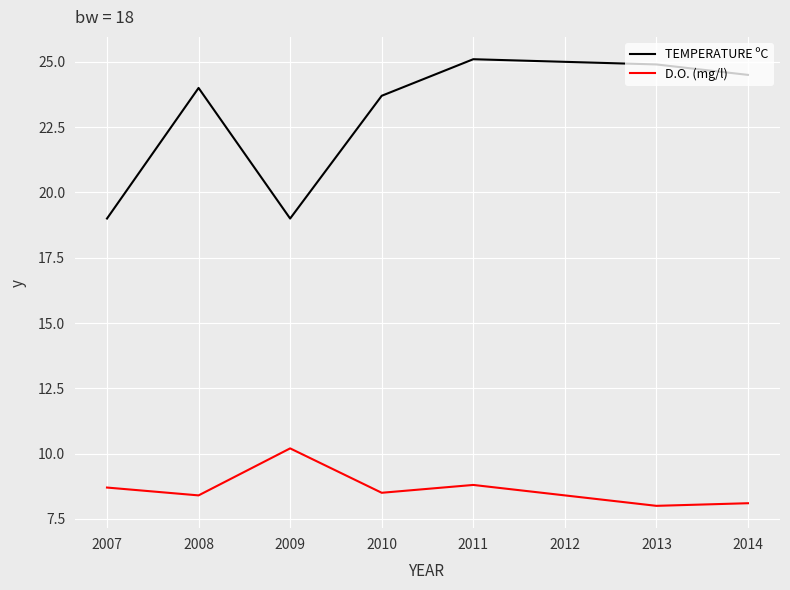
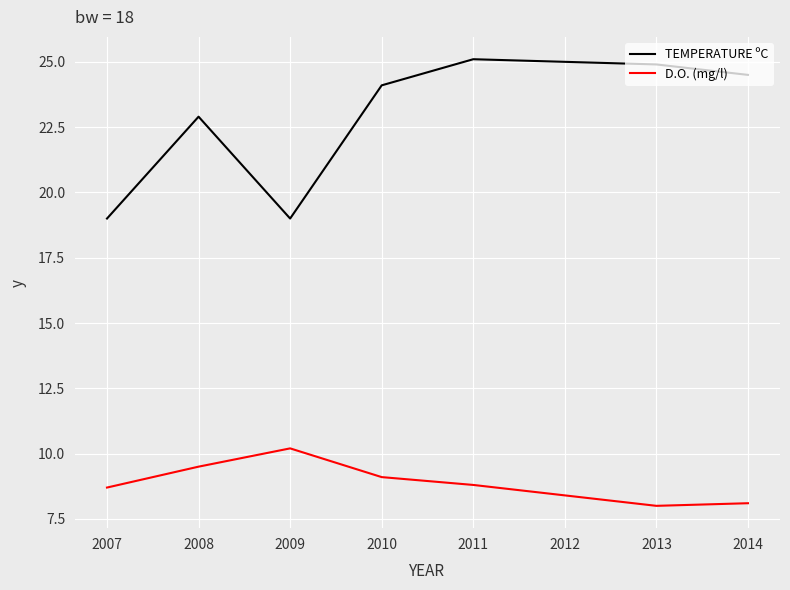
  {
    "TEMPERATURE ºC": {
      "2007": 19.0,
-     "2008": 24.0,
+     "2008": 22.9,
      "2009": 19.0,
-     "2010": 23.7,
+     "2010": 24.1,
      "2011": 25.1
    },
    "D.O. (mg/l)": {
      "2007": 8.7,
-     "2008": 8.4,
+     "2008": 9.5,
      "2009": 10.2,
-     "2010": 8.5,
+     "2010": 9.1,
      "2011": 8.8,
      "2013": 8.0,
      "2014": 8.1
    }
  }
